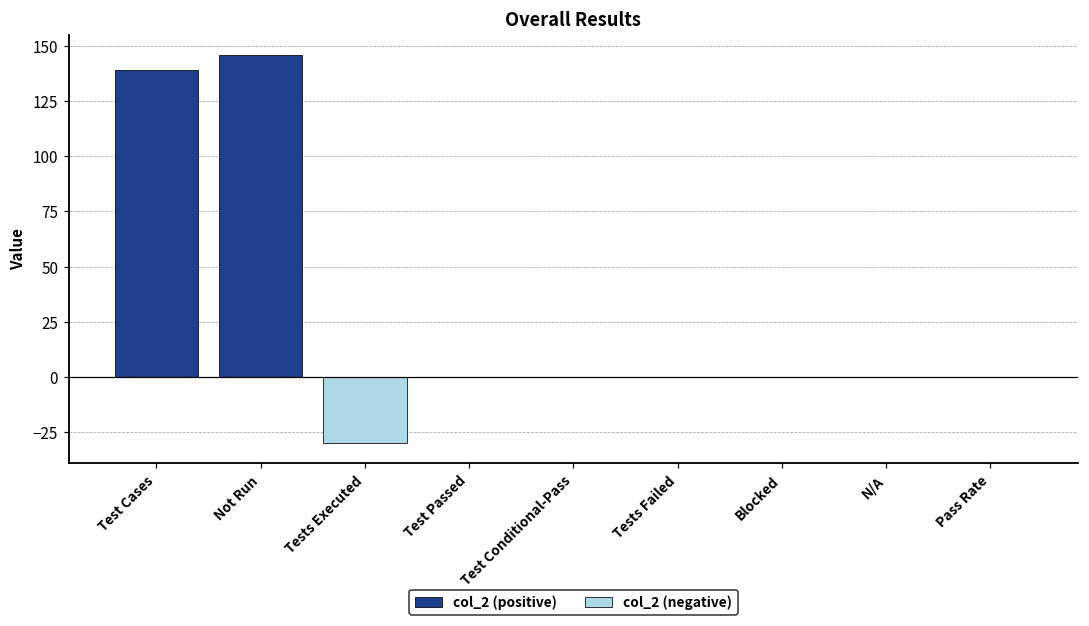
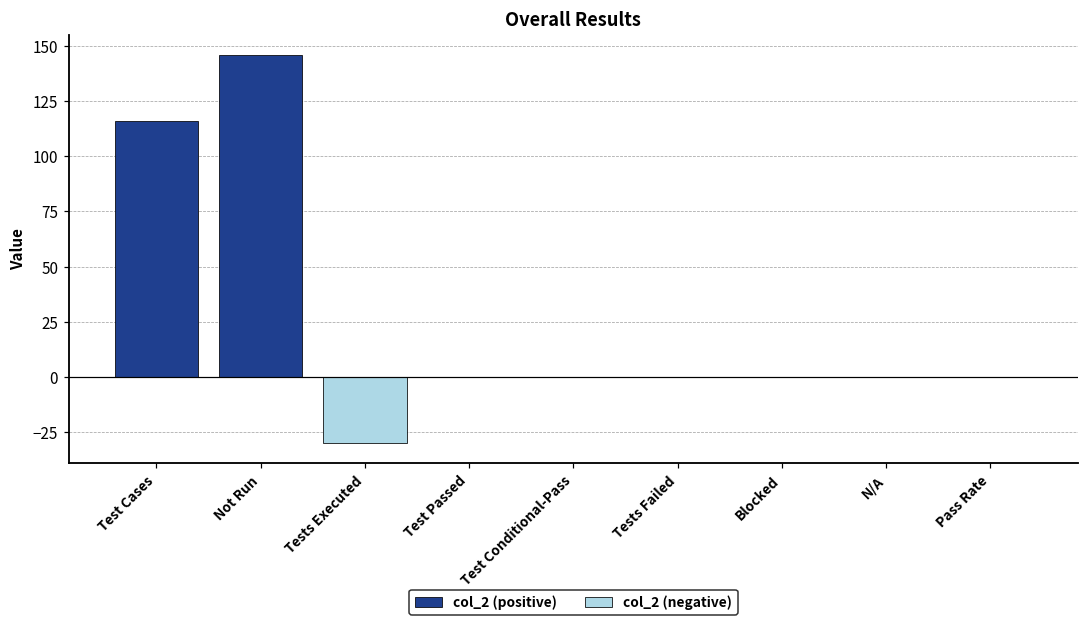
  {
    "col_2 (positive)": {
-     "Test Cases": 139,
+     "Test Cases": 116,
      "Not Run": 146,
      "Tests Executed": 0,
      "Test Passed": 0,
      "Test Conditional-Pass": 0,
      "Tests Failed": 0,
      "Blocked": 0,
      "N/A": 0,
      "Pass Rate": 0
    },
    "col_2 (negative)": {
      "Test Cases": 0,
      "Not Run": 0,
      "Tests Executed": -30,
      "Test Passed": 0,
      "Test Conditional-Pass": 0,
      "Tests Failed": 0,
      "Blocked": 0,
      "N/A": 0,
      "Pass Rate": 0
    }
  }
